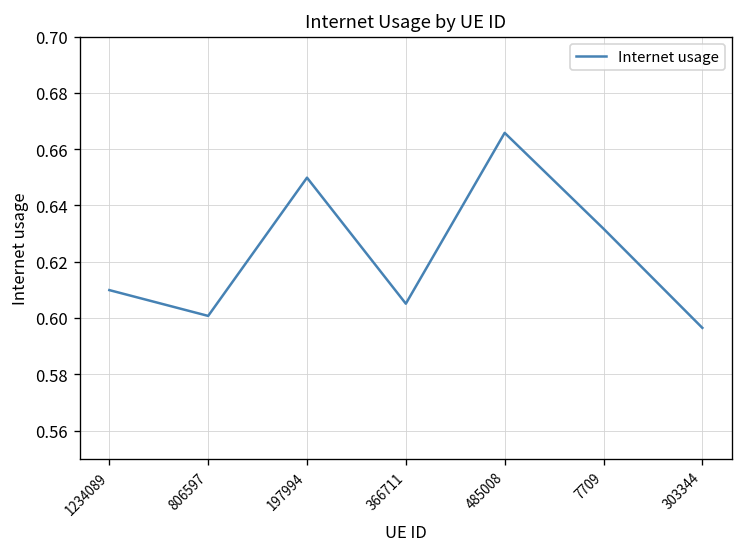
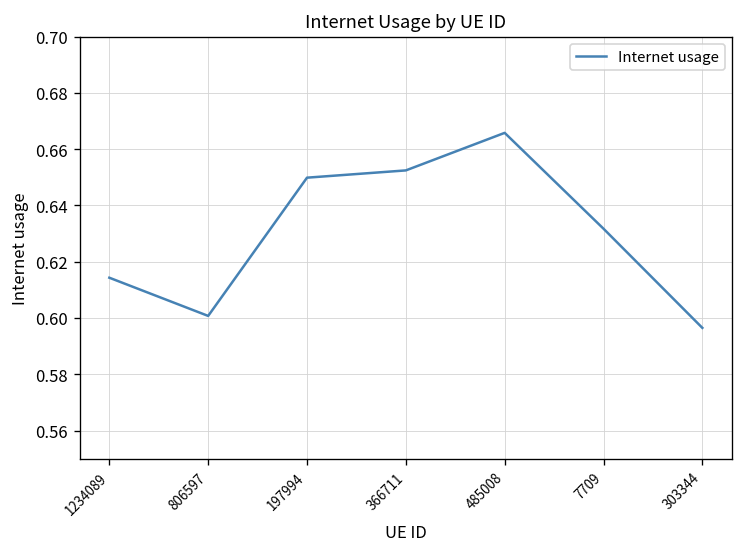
  {
-   "1234089": 0.610,
+   "1234089": 0.614,
    "806597": 0.601,
    "197994": 0.650,
-   "366711": 0.605,
+   "366711": 0.652,
    "485008": 0.666,
    "7709": 0.632,
    "303344": 0.596
  }
